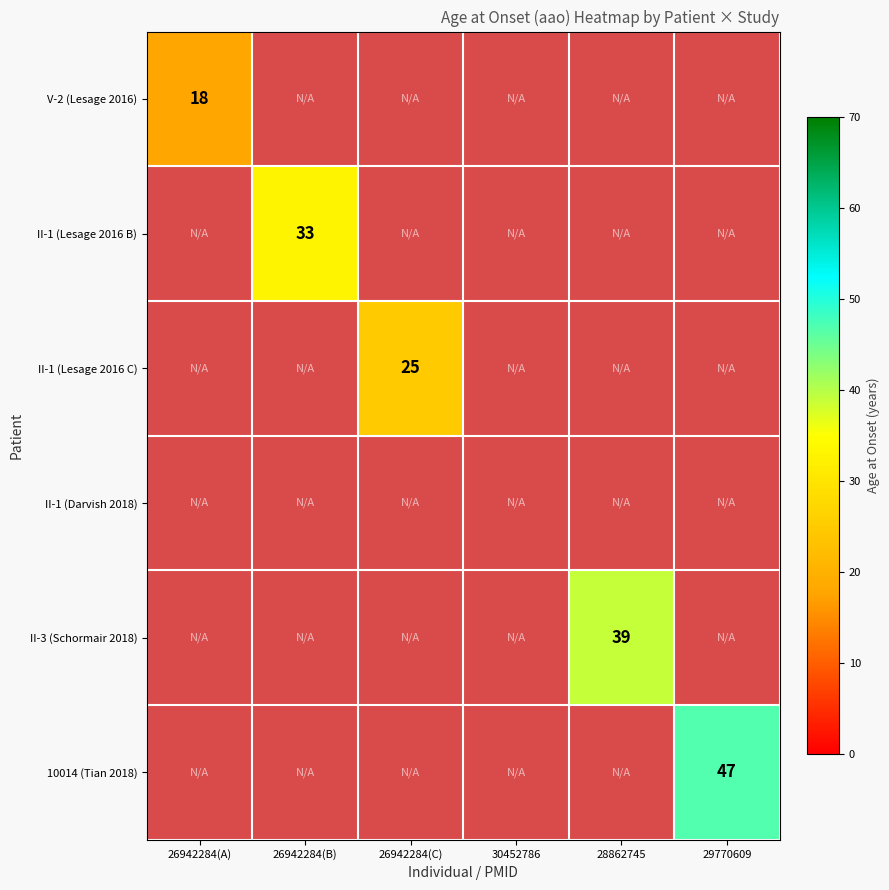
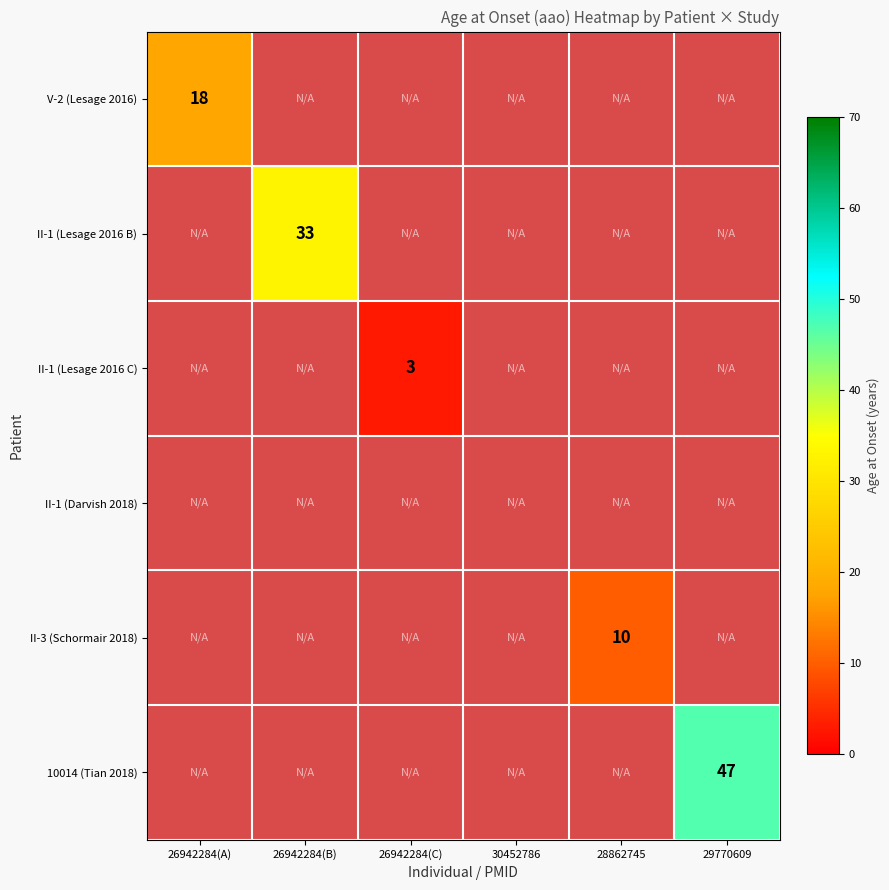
  {
    "V-2 (Lesage 2016)": {
      "26942284(A)": 18
    },
    "II-1 (Lesage 2016 B)": {
      "26942284(B)": 33
    },
    "II-1 (Lesage 2016 C)": {
-     "26942284(C)": 25
+     "26942284(C)": 3
    },
    "II-3 (Schormair 2018)": {
-     "28862745": 39
+     "28862745": 10
    },
    "10014 (Tian 2018)": {
      "29770609": 47
    }
  }
